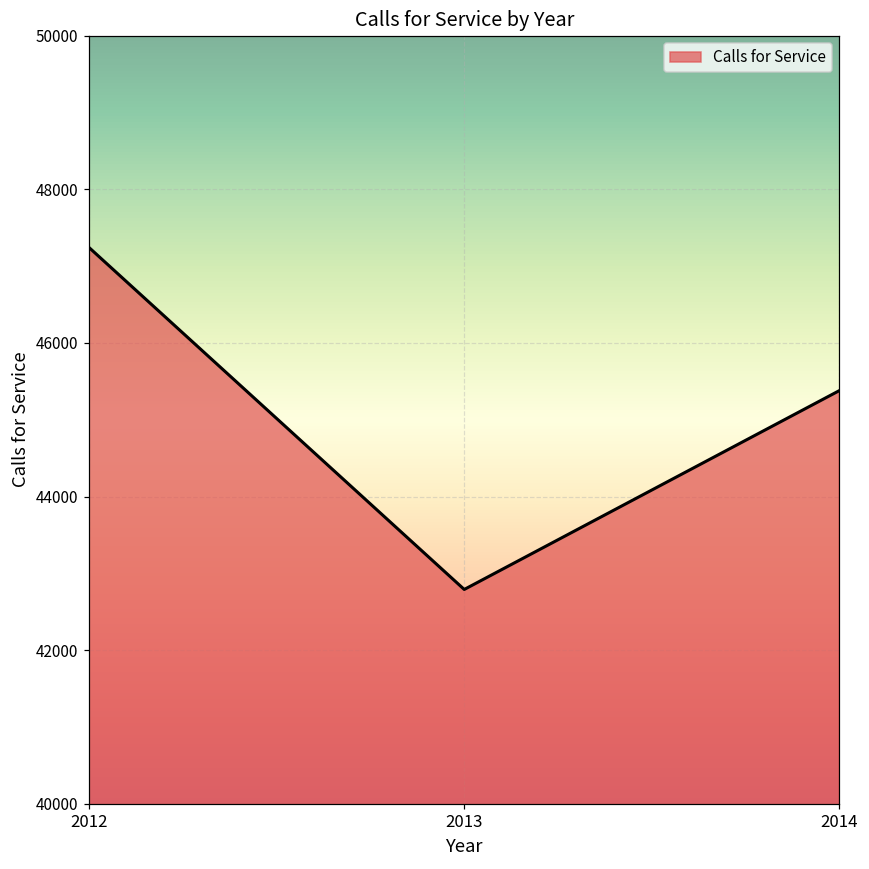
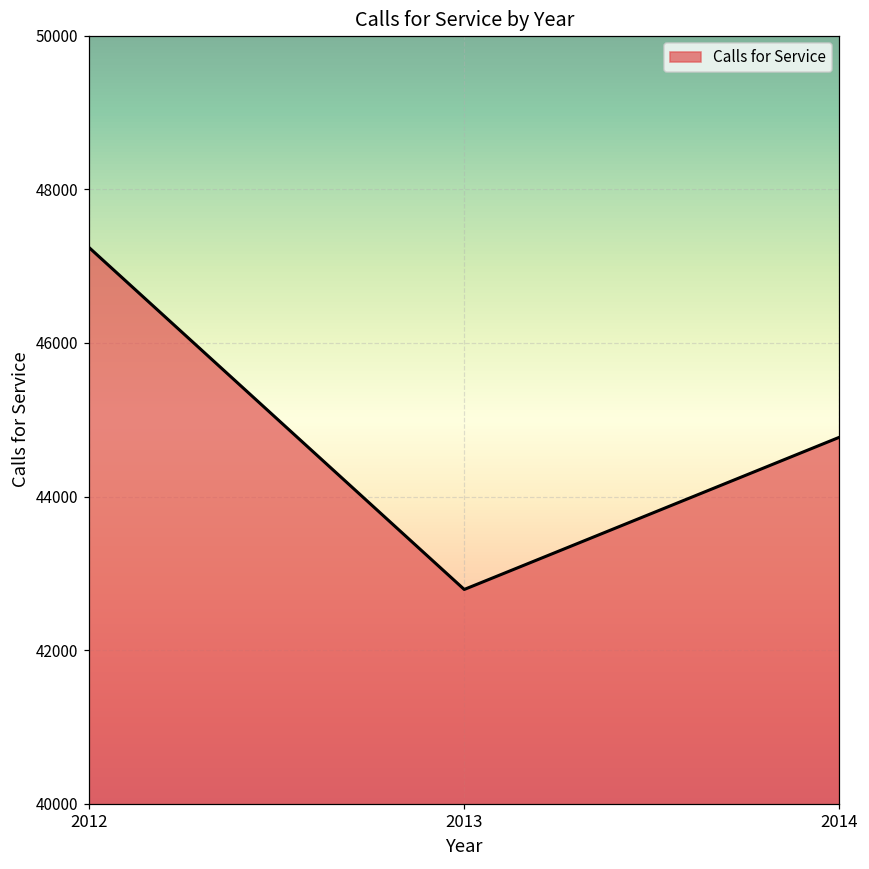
  {
    "2012": 47200,
    "2013": 42800,
-   "2014": 45400
+   "2014": 44800
  }
